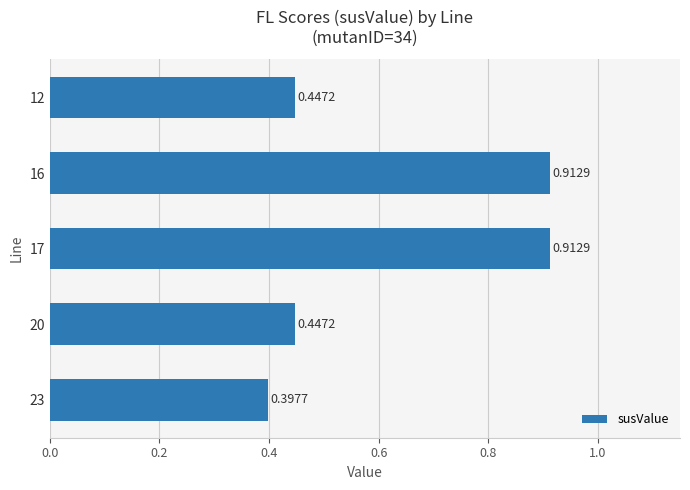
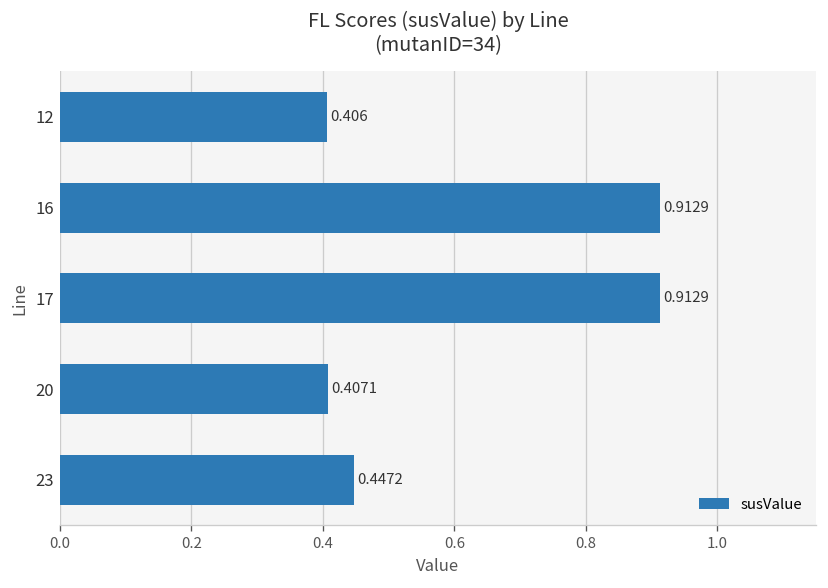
  {
-   "12": 0.4472,
+   "12": 0.406,
    "16": 0.9129,
    "17": 0.9129,
-   "20": 0.4472,
-   "23": 0.3977
+   "20": 0.4071,
+   "23": 0.4472
  }
